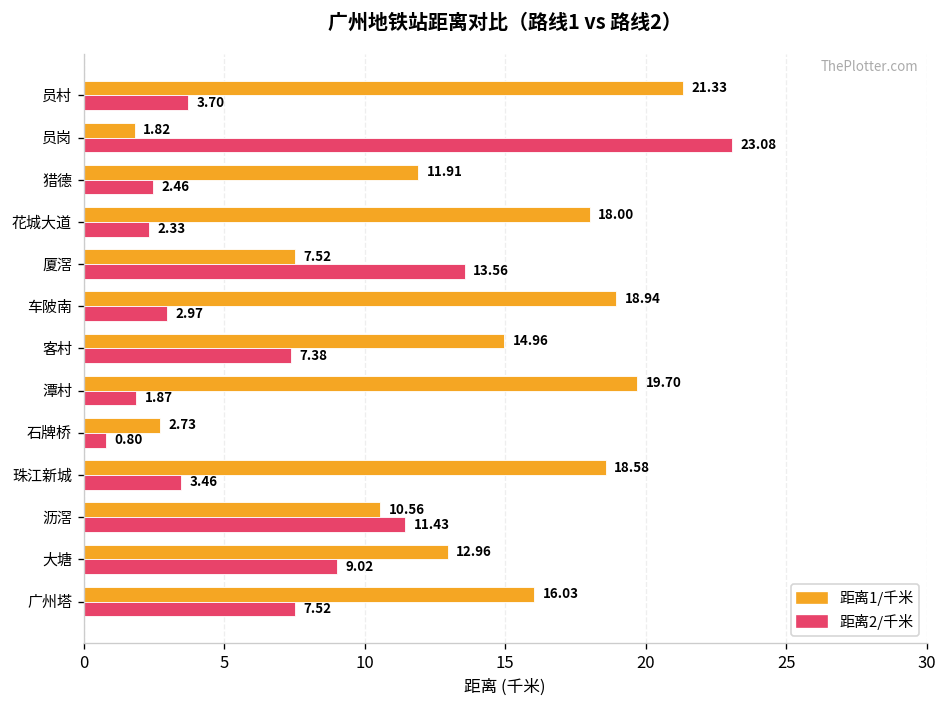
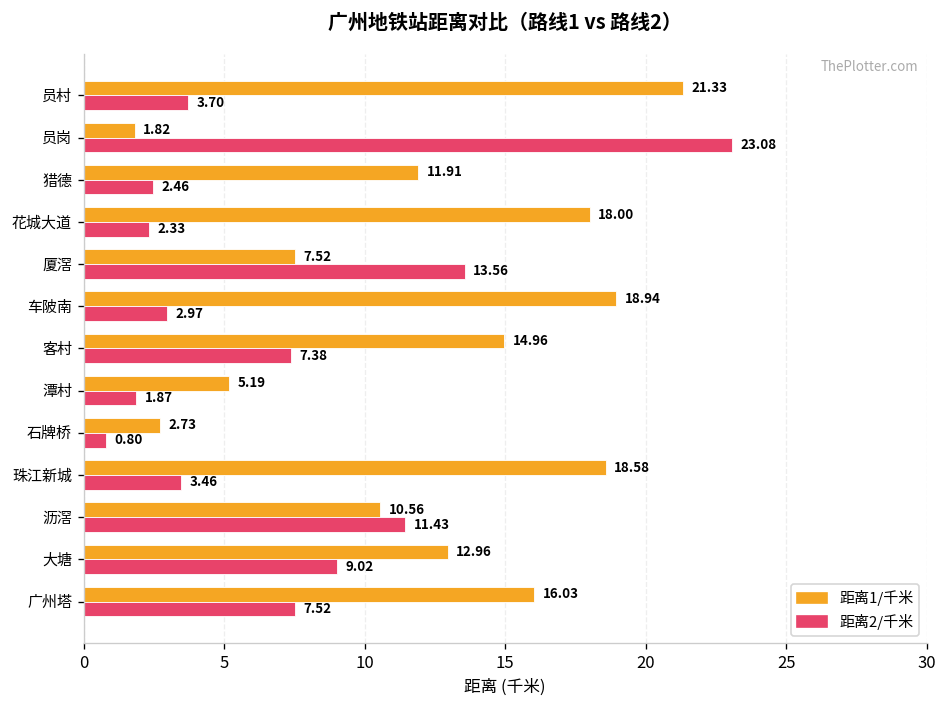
  {
    "距离1/千米": {
      "员村": 21.33,
      "员岗": 1.82,
      "猎德": 11.91,
      "花城大道": 18.00,
      "厦滘": 7.52,
      "车陂南": 18.94,
      "客村": 14.96,
-     "潭村": 19.70,
+     "潭村": 5.19,
      "石牌桥": 2.73,
      "珠江新城": 18.58,
      "沥滘": 10.56,
      "大塘": 12.96,
      "广州塔": 16.03
    },
    "距离2/千米": {
      "员村": 3.70,
      "员岗": 23.08,
      "猎德": 2.46,
      "花城大道": 2.33,
      "厦滘": 13.56,
      "车陂南": 2.97,
      "客村": 7.38,
      "潭村": 1.87,
      "石牌桥": 0.80,
      "珠江新城": 3.46,
      "沥滘": 11.43,
      "大塘": 9.02,
      "广州塔": 7.52
    }
  }
